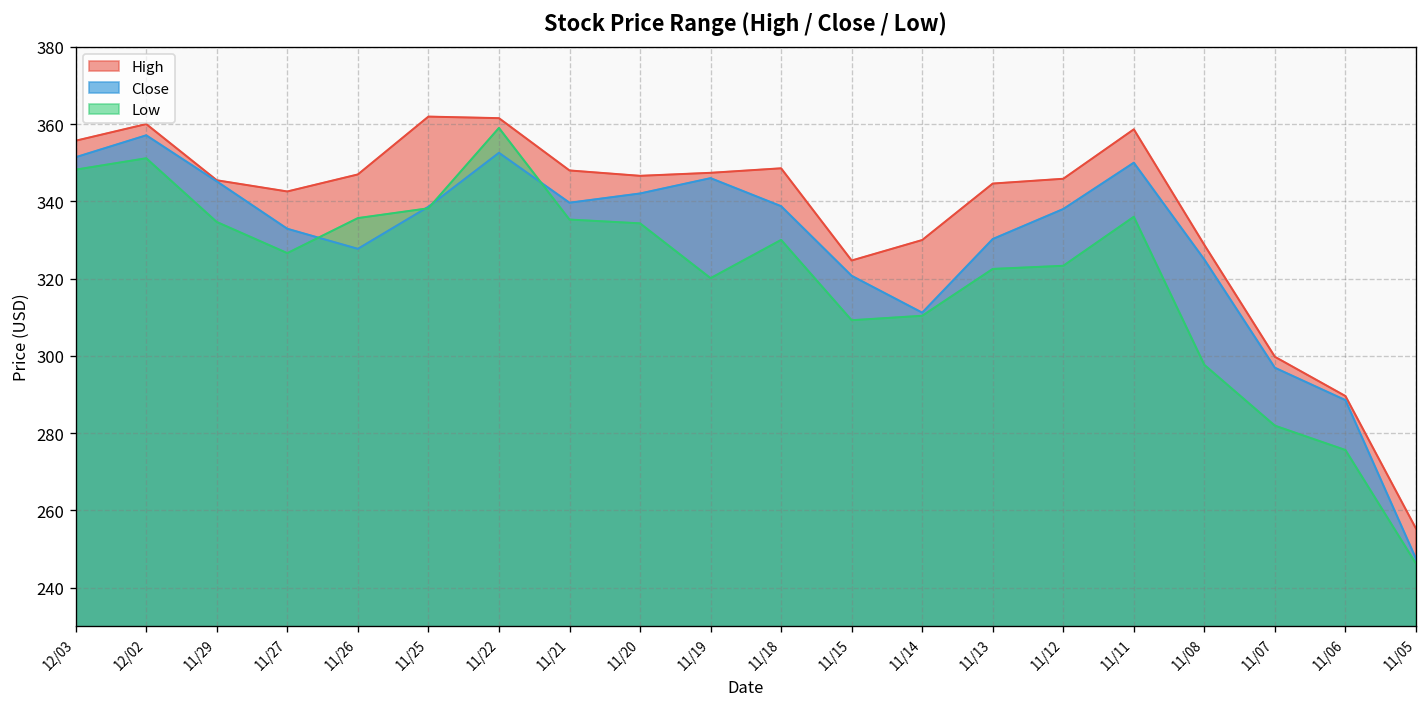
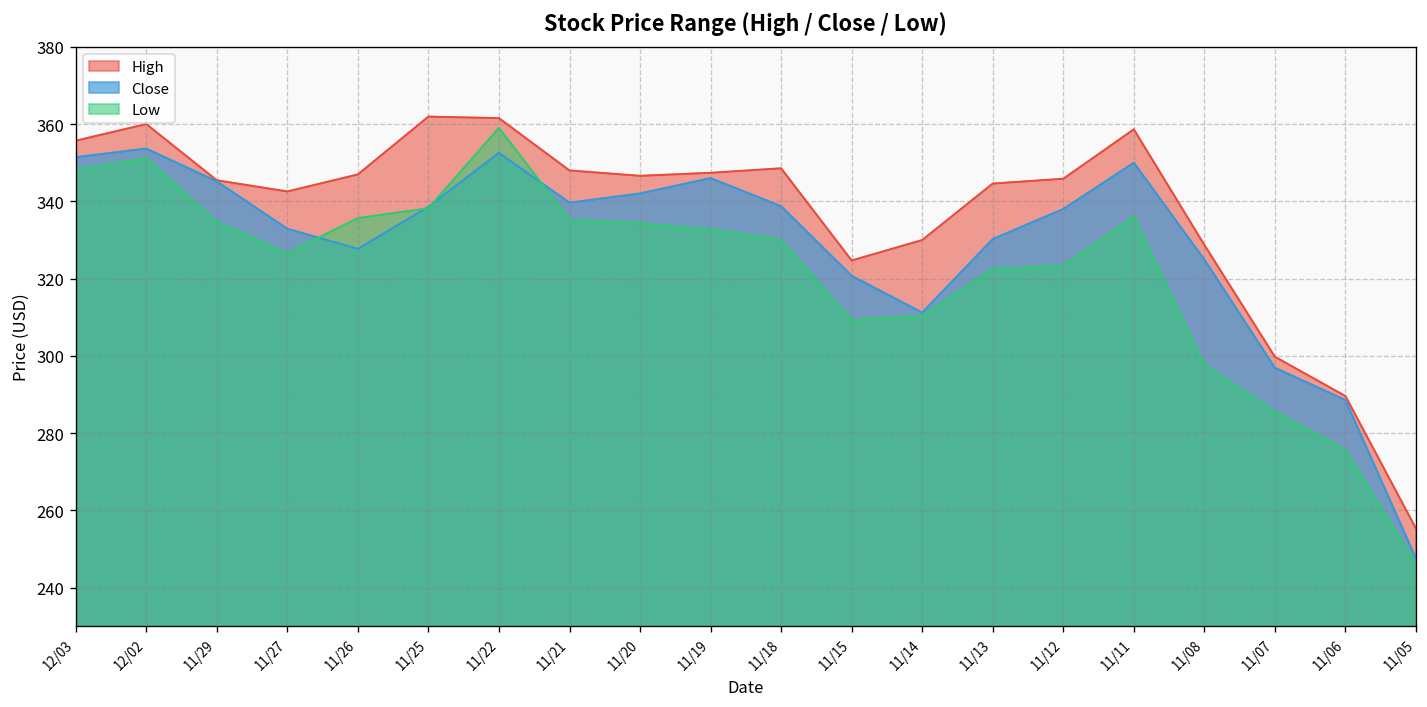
  {
    "High": {
      "12/03": 356,
      "11/27": 343,
      "11/26": 347,
      "11/25": 362,
      "11/22": 362,
      "11/21": 348,
      "11/20": 347,
      "11/19": 347,
      "11/18": 349,
      "11/15": 325,
      "11/14": 330,
      "11/13": 345,
      "11/12": 346,
      "11/11": 359,
      "11/08": 329,
      "11/07": 300,
      "11/06": 290,
      "11/05": 255
    },
    "Close": {
      "12/03": 351,
-     "12/02": 357,
+     "12/02": 354,
      "11/27": 333,
      "11/26": 328,
      "11/22": 353,
      "11/21": 340,
      "11/20": 342,
      "11/19": 346,
      "11/18": 339,
      "11/15": 321,
      "11/14": 311,
      "11/13": 330,
      "11/12": 338,
      "11/11": 350,
      "11/08": 325,
      "11/07": 297,
      "11/06": 289,
      "11/05": 247
    },
    "Low": {
      "12/03": 348,
      "12/02": 351,
      "11/29": 335,
      "11/27": 327,
      "11/26": 336,
      "11/22": 359,
      "11/21": 335,
      "11/20": 334,
-     "11/19": 320,
+     "11/19": 333,
      "11/18": 330,
      "11/15": 309,
      "11/14": 310,
      "11/13": 323,
      "11/12": 323,
      "11/11": 336,
      "11/08": 298,
-     "11/07": 282,
+     "11/07": 286,
      "11/06": 276,
      "11/05": 246
    }
  }
